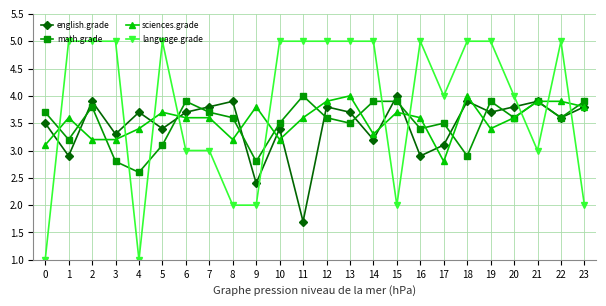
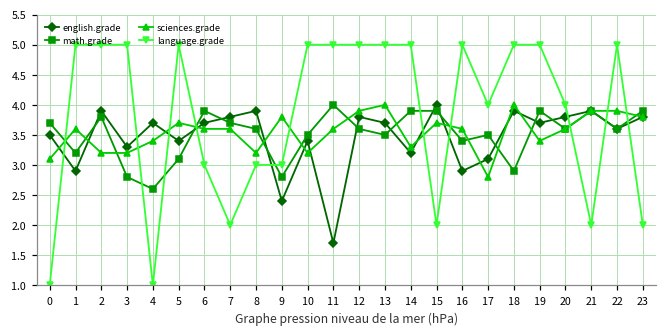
  {
    "language.grade": {
      "0": 1,
      "1": 5,
      "2": 5,
      "3": 5,
      "4": 1,
      "5": 5,
      "6": 3,
-     "7": 3,
-     "8": 2,
-     "9": 2,
+     "7": 2,
+     "8": 3,
+     "9": 3,
      "10": 5,
      "11": 5,
      "12": 5,
      "13": 5,
      "14": 5,
      "15": 2,
      "16": 5,
      "17": 4,
      "18": 5,
      "19": 5,
      "20": 4,
-     "21": 3,
+     "21": 2,
      "22": 5,
      "23": 2
    }
  }
